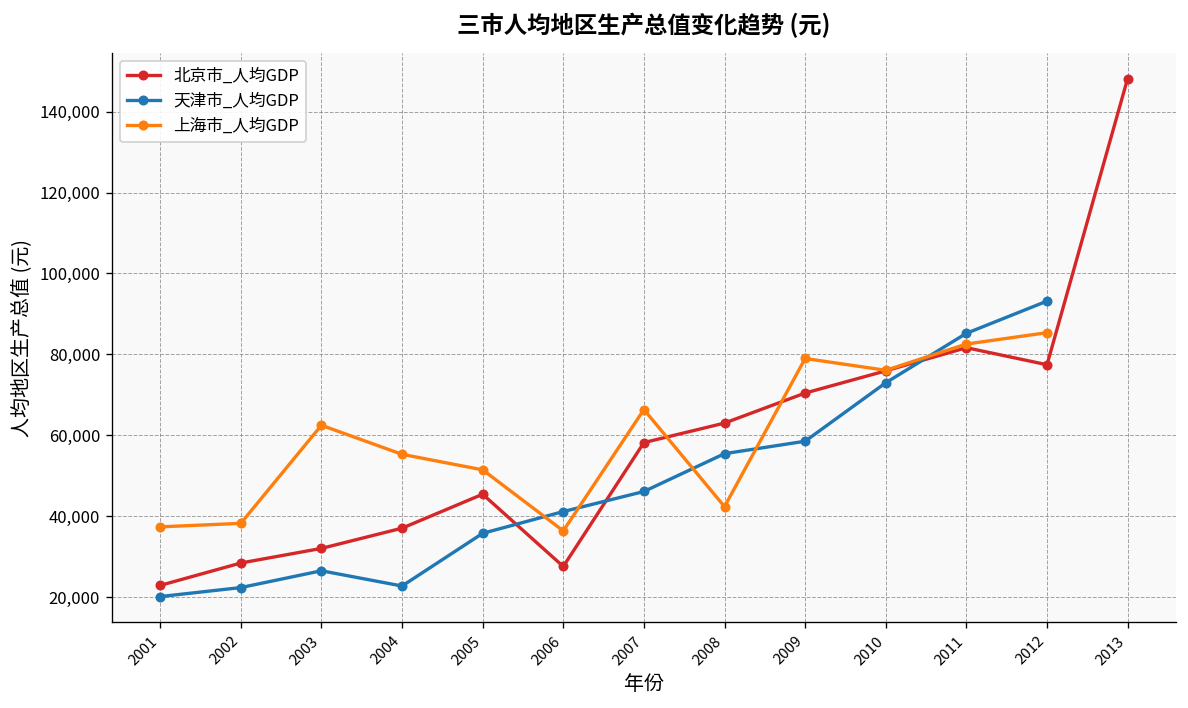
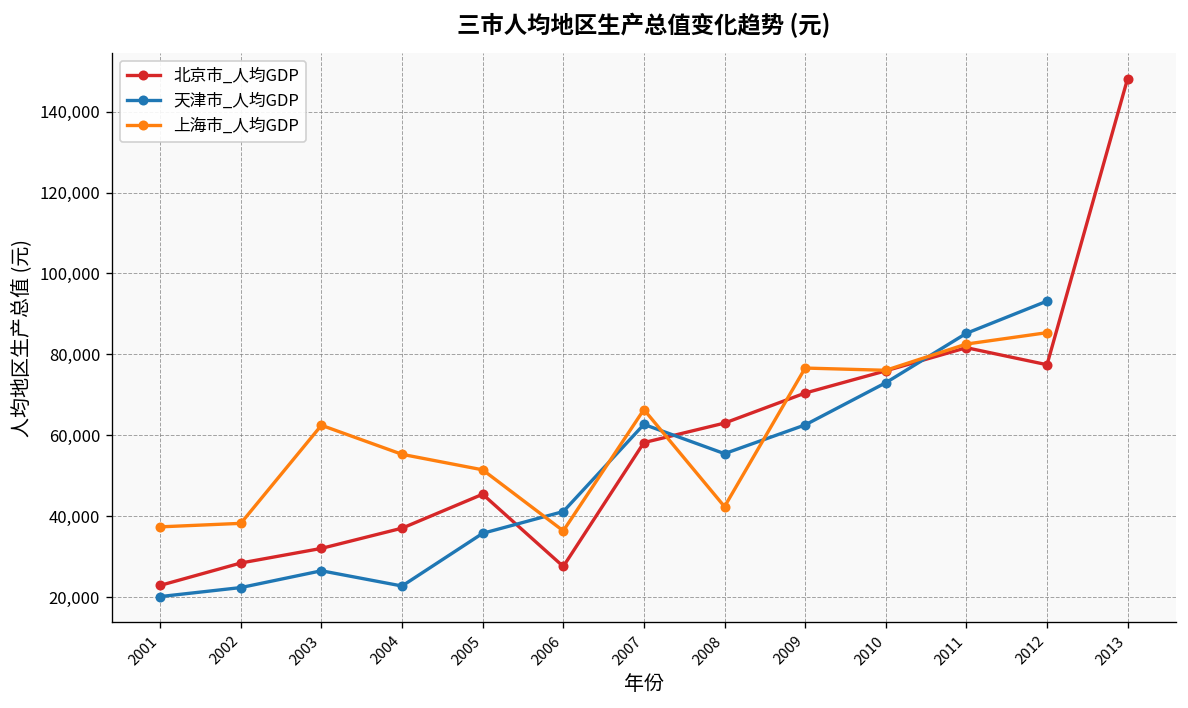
  {
    "北京市_人均GDP": {
      "2001": "23,000",
      "2002": "28,000",
      "2003": "32,000",
      "2004": "37,000",
      "2005": "45,000",
      "2006": "28,000",
      "2007": "58,000",
      "2008": "63,000",
      "2009": "70,000",
      "2011": "82,000",
      "2012": "77,000",
      "2013": "148,000"
    },
    "天津市_人均GDP": {
      "2001": "20,000",
      "2002": "22,000",
      "2003": "27,000",
      "2004": "23,000",
      "2005": "36,000",
      "2006": "41,000",
-     "2007": "46,000",
+     "2007": "63,000",
      "2008": "55,000",
-     "2009": "59,000",
+     "2009": "63,000",
      "2010": "73,000",
      "2011": "85,000",
      "2012": "93,000"
    },
    "上海市_人均GDP": {
      "2001": "37,000",
      "2002": "38,000",
      "2003": "62,000",
      "2004": "55,000",
      "2005": "51,000",
      "2006": "36,000",
      "2007": "66,000",
      "2008": "42,000",
-     "2009": "79,000",
+     "2009": "77,000",
      "2011": "83,000",
      "2012": "85,000"
    }
  }
